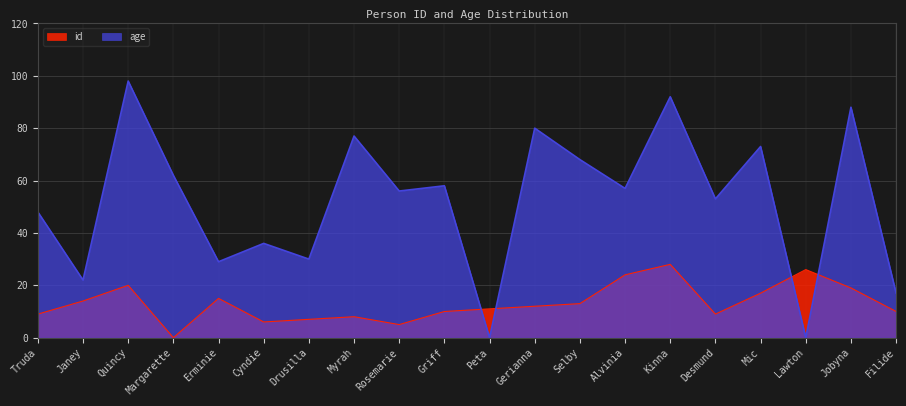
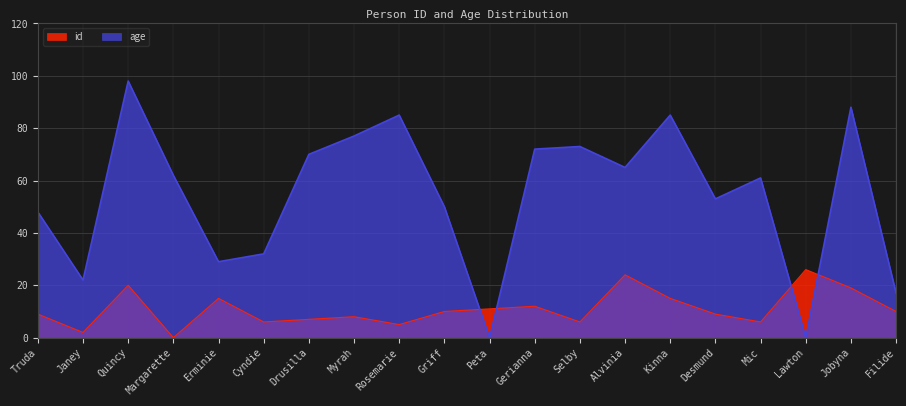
  {
    "id": {
      "Truda": 9,
-     "Janey": 14,
+     "Janey": 2,
      "Quincy": 20,
      "Margarette": 0,
      "Erminie": 15,
      "Cyndie": 6,
      "Drusilla": 7,
      "Myrah": 8,
      "Rosemarie": 5,
      "Griff": 10,
      "Peta": 11,
      "Gerianna": 12,
-     "Selby": 13,
+     "Selby": 6,
      "Alvinia": 24,
-     "Kinna": 28,
+     "Kinna": 15,
      "Desmund": 9,
-     "Mic": 17,
+     "Mic": 6,
      "Lawton": 26,
      "Jobyna": 19,
      "Filide": 10
    },
    "age": {
      "Truda": 48,
      "Janey": 22,
      "Quincy": 98,
      "Margarette": 62,
      "Erminie": 29,
-     "Cyndie": 36,
-     "Drusilla": 30,
+     "Cyndie": 32,
+     "Drusilla": 70,
      "Myrah": 77,
-     "Rosemarie": 56,
-     "Griff": 58,
+     "Rosemarie": 85,
+     "Griff": 50,
      "Peta": 0,
-     "Gerianna": 80,
-     "Selby": 68,
-     "Alvinia": 57,
-     "Kinna": 92,
+     "Gerianna": 72,
+     "Selby": 73,
+     "Alvinia": 65,
+     "Kinna": 85,
      "Desmund": 53,
-     "Mic": 73,
+     "Mic": 61,
      "Lawton": 0,
      "Jobyna": 88,
      "Filide": 17
    }
  }
